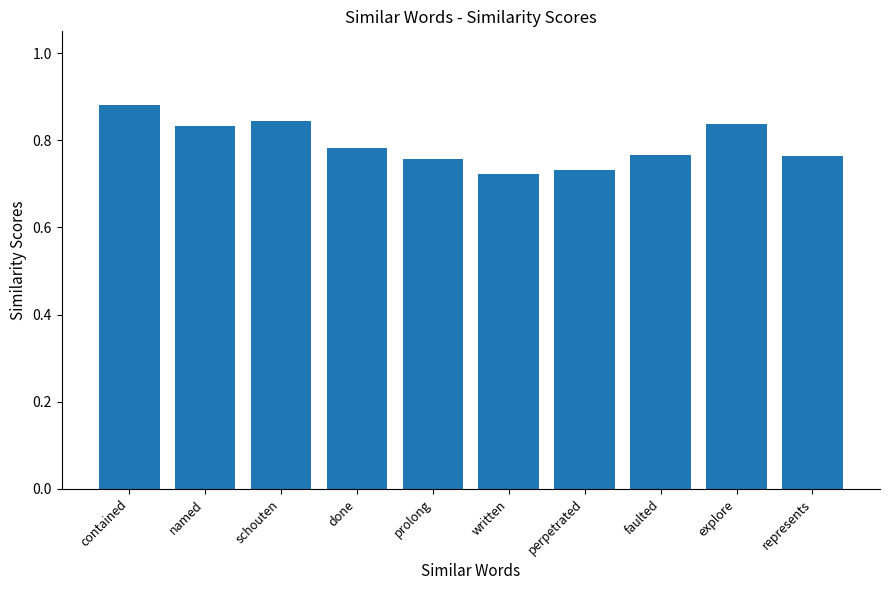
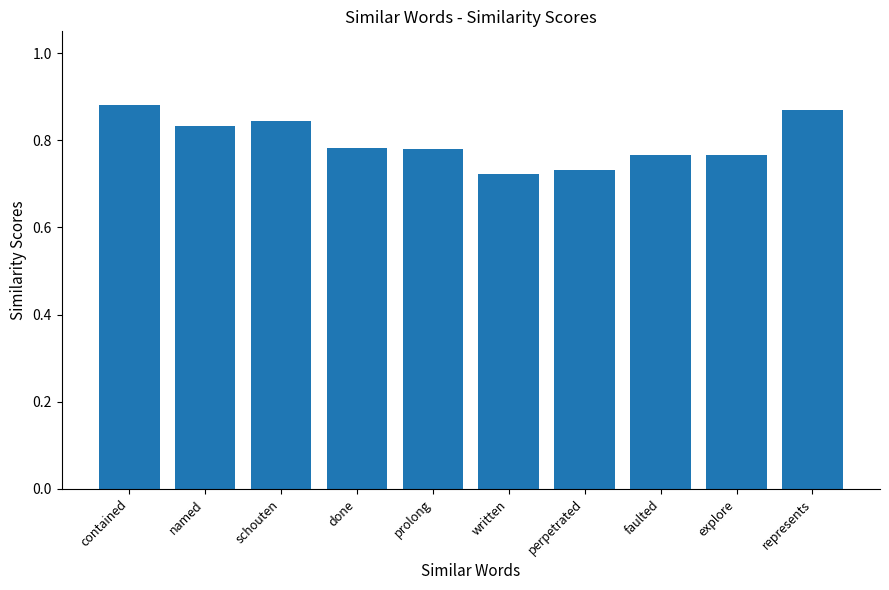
  {
    "contained": 0.88,
    "named": 0.83,
    "schouten": 0.84,
    "done": 0.78,
-   "prolong": 0.76,
+   "prolong": 0.78,
    "written": 0.72,
    "perpetrated": 0.73,
    "faulted": 0.77,
-   "explore": 0.84,
-   "represents": 0.76
+   "explore": 0.77,
+   "represents": 0.87
  }
